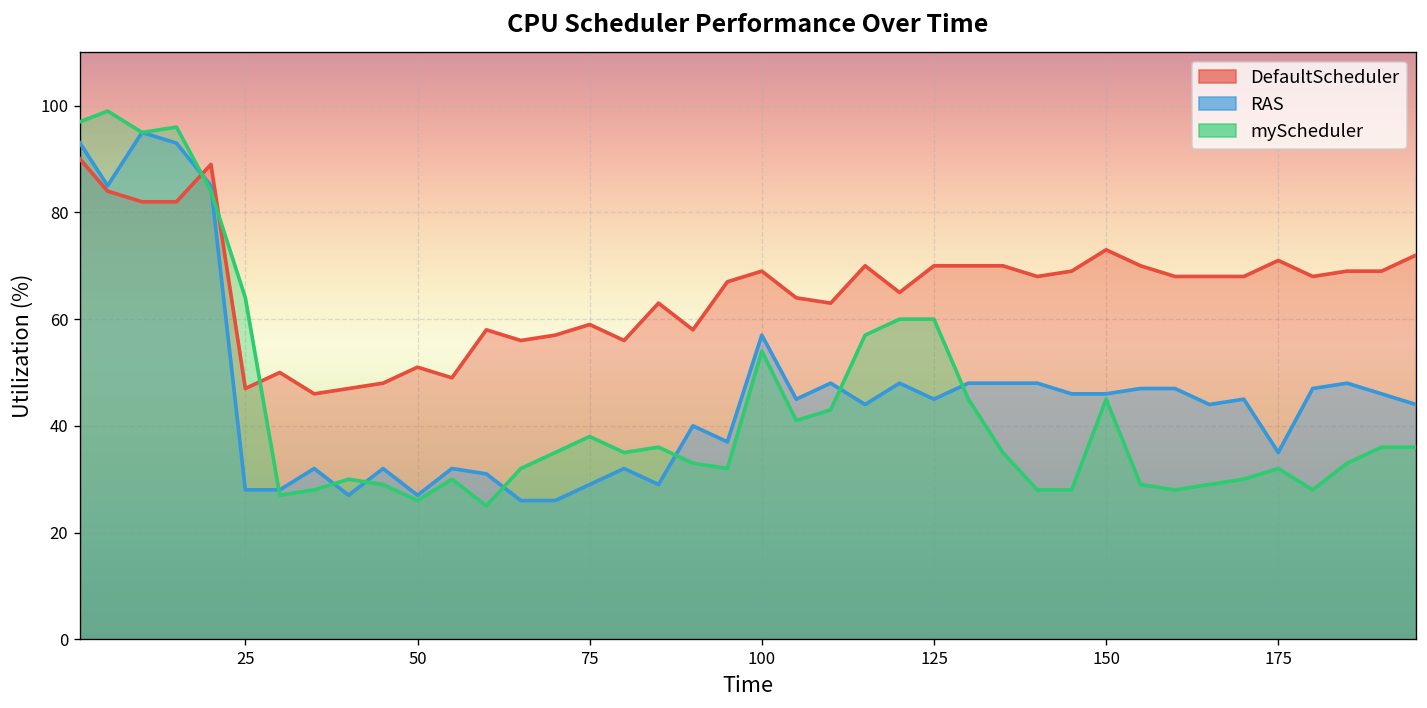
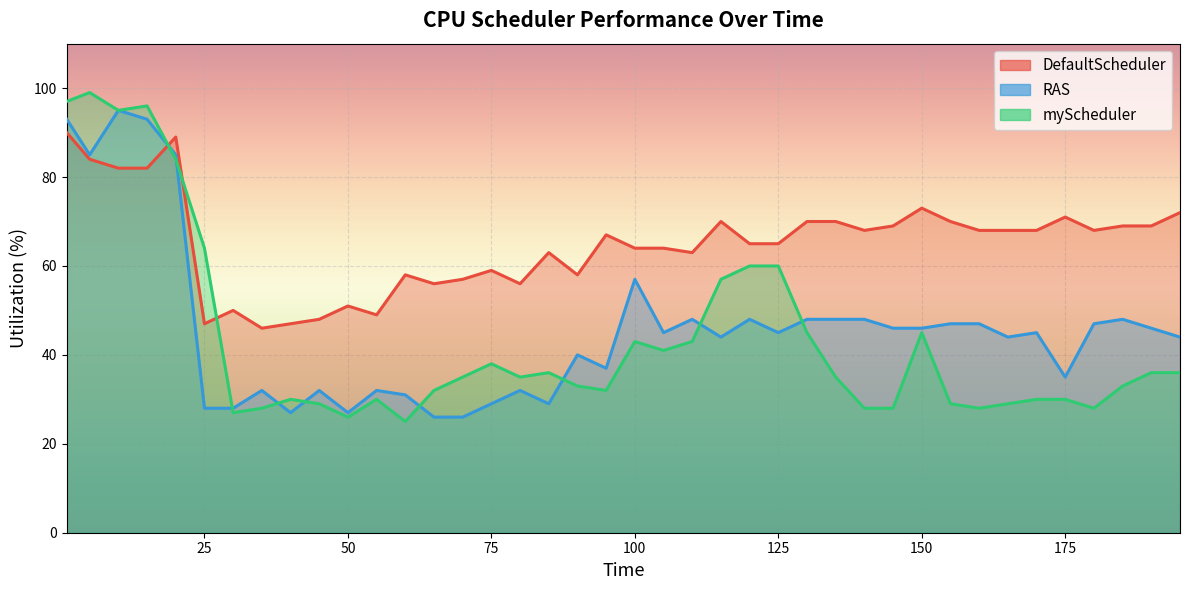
  {
    "DefaultScheduler": {
      "25": 47,
      "50": 51,
      "75": 59,
-     "100": 69,
-     "125": 70,
+     "100": 64,
+     "125": 65,
      "150": 73,
      "175": 71
    },
    "RAS": {
      "25": 28,
      "50": 27,
      "75": 29,
      "100": 57,
      "125": 45,
      "150": 46,
      "175": 35
    },
    "myScheduler": {
      "25": 64,
      "50": 26,
      "75": 38,
-     "100": 54,
+     "100": 43,
      "125": 60,
      "150": 45,
-     "175": 32
+     "175": 30
    }
  }
